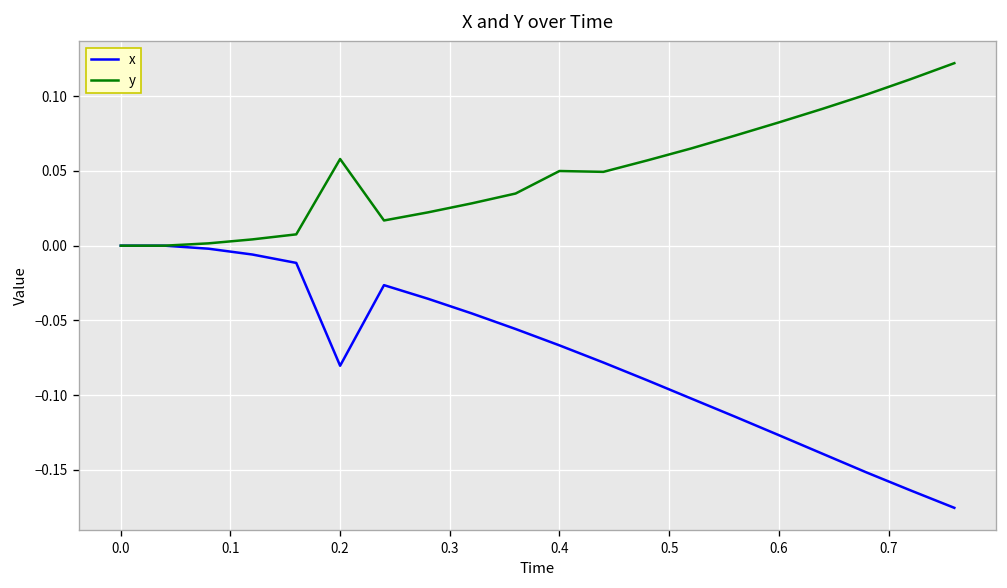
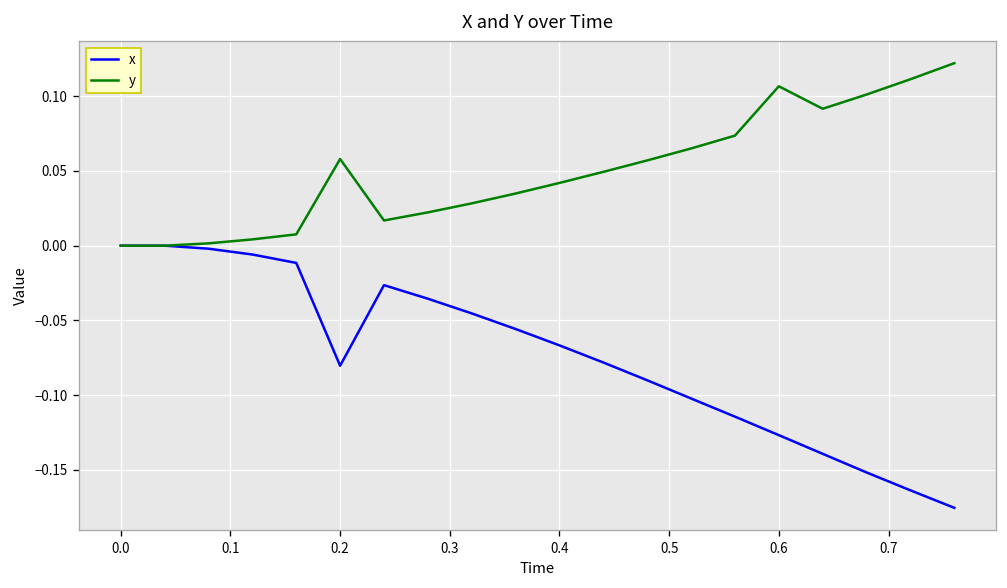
  {
    "x": {
      "0.2": -0.080,
      "0.4": -0.067,
      "0.6": -0.127
    },
    "y": {
      "0.2": 0.058,
-     "0.4": 0.050,
-     "0.6": 0.082
+     "0.4": 0.042,
+     "0.6": 0.107
    }
  }
